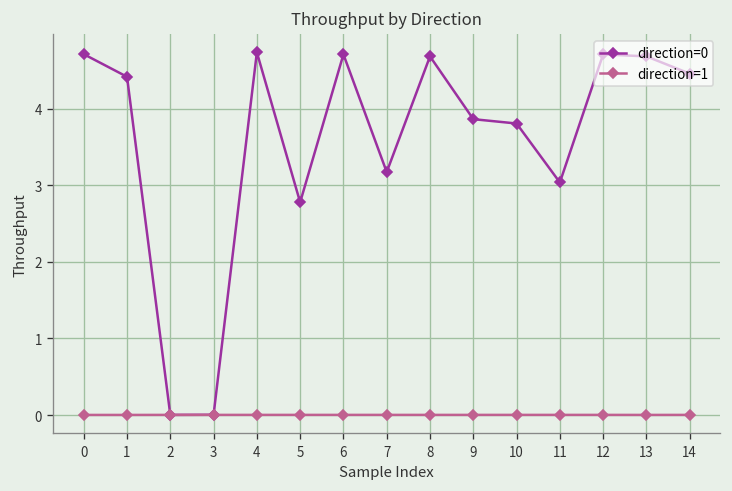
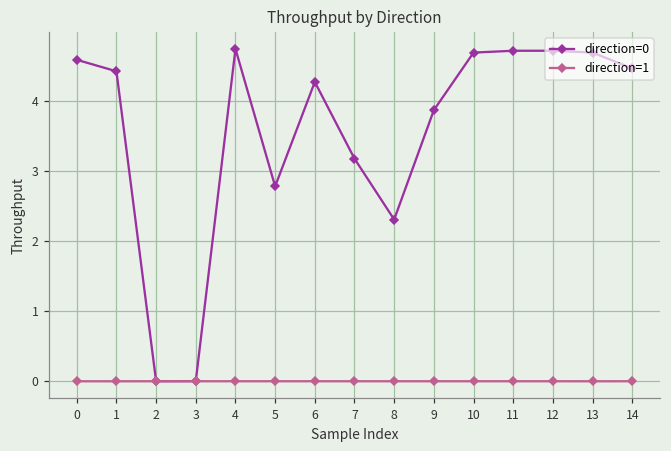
  {
    "direction=0": {
-     "0": 4.7,
+     "0": 4.6,
      "1": 4.4,
      "4": 4.7,
      "5": 2.8,
-     "6": 4.7,
+     "6": 4.3,
      "7": 3.2,
-     "8": 4.7,
+     "8": 2.3,
      "9": 3.9,
-     "10": 3.8,
-     "11": 3.0
+     "10": 4.7,
+     "11": 4.7
    },
    "direction=1": {
      "0": 0.0,
      "1": 0.0,
      "4": 0.0,
      "5": 0.0,
      "6": 0.0,
      "7": 0.0,
      "8": 0.0,
      "9": 0.0,
      "10": 0.0,
      "11": 0.0,
      "12": 0.0,
      "13": 0.0,
      "14": 0.0
    }
  }
